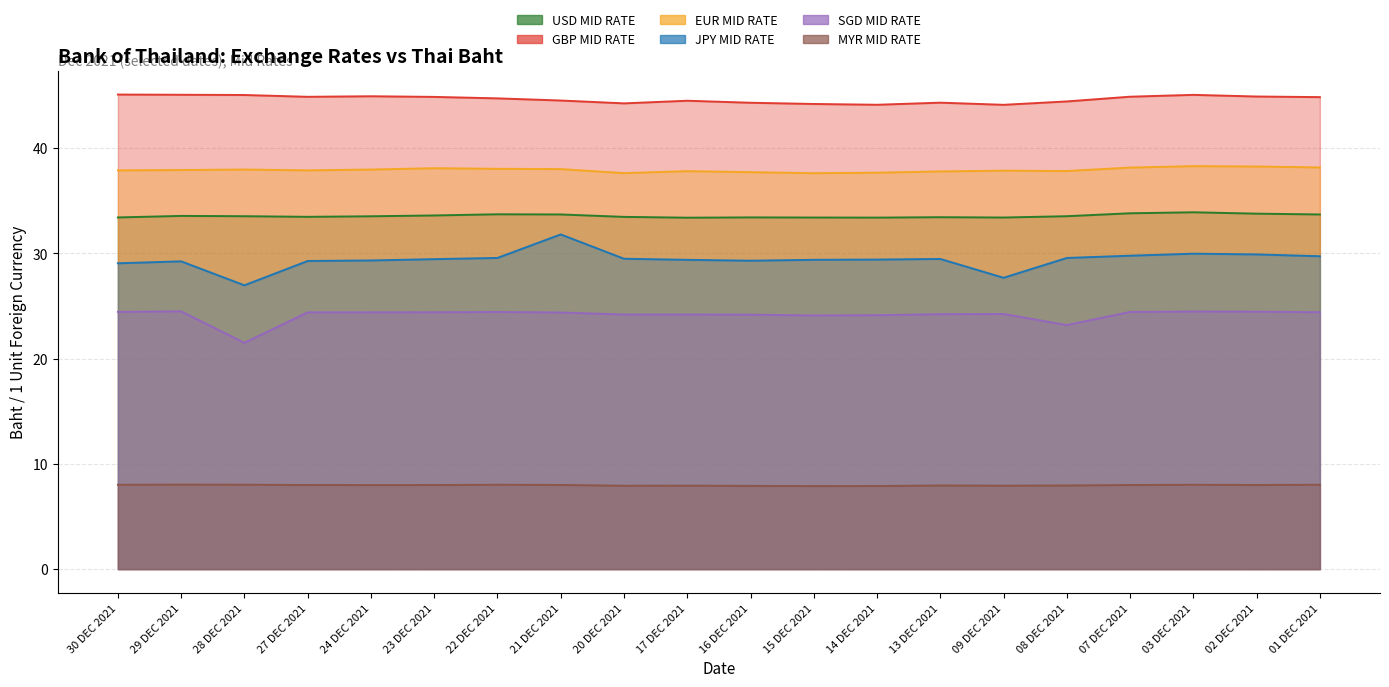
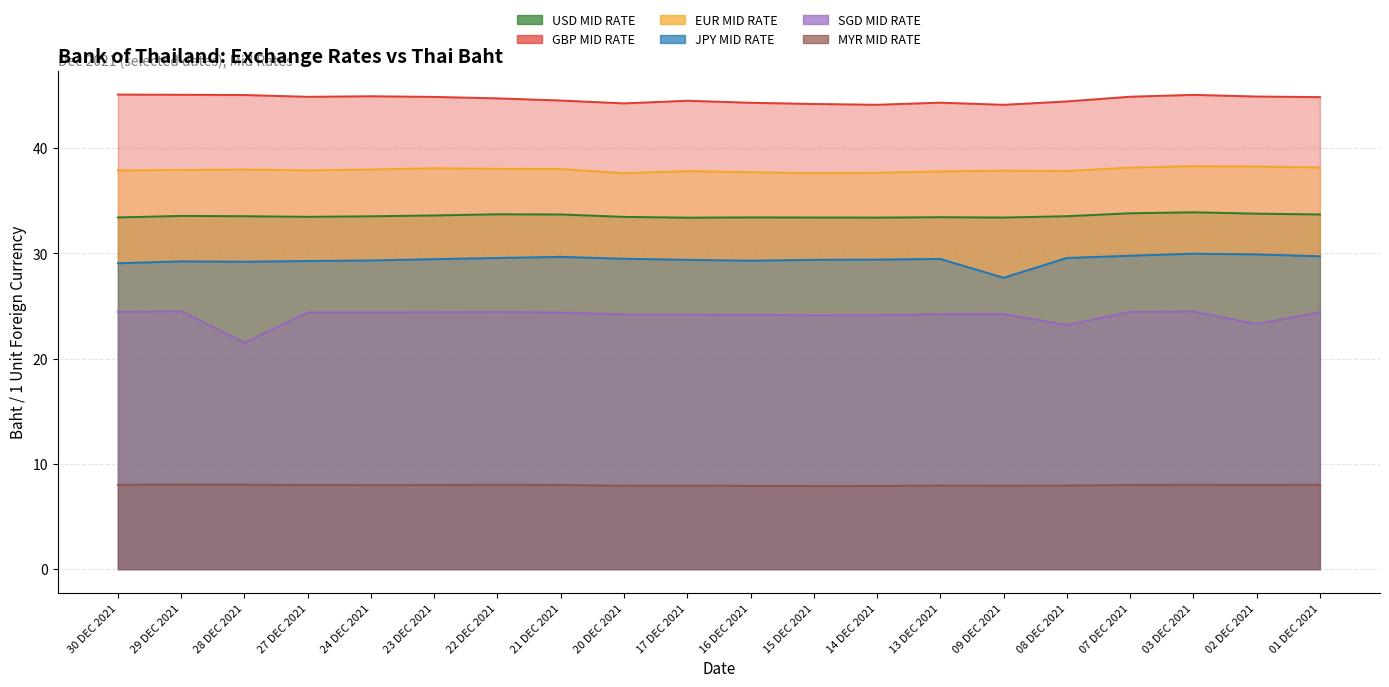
  {
    "JPY MID RATE": {
      "30 DEC 2021": 29.1,
      "29 DEC 2021": 29.2,
-     "28 DEC 2021": 27.0,
+     "28 DEC 2021": 29.2,
      "27 DEC 2021": 29.3,
      "24 DEC 2021": 29.3,
      "23 DEC 2021": 29.5,
      "22 DEC 2021": 29.6,
-     "21 DEC 2021": 31.8,
+     "21 DEC 2021": 29.7,
      "20 DEC 2021": 29.5,
      "17 DEC 2021": 29.4,
      "16 DEC 2021": 29.3,
      "15 DEC 2021": 29.4,
      "14 DEC 2021": 29.4,
      "13 DEC 2021": 29.5,
      "09 DEC 2021": 27.7,
      "08 DEC 2021": 29.6,
      "07 DEC 2021": 29.8,
      "03 DEC 2021": 30.0,
      "02 DEC 2021": 29.9,
      "01 DEC 2021": 29.7
    },
    "SGD MID RATE": {
      "30 DEC 2021": 24.4,
      "29 DEC 2021": 24.5,
      "28 DEC 2021": 21.5,
      "27 DEC 2021": 24.4,
      "24 DEC 2021": 24.4,
      "23 DEC 2021": 24.4,
      "22 DEC 2021": 24.4,
      "21 DEC 2021": 24.4,
      "20 DEC 2021": 24.2,
      "17 DEC 2021": 24.2,
      "16 DEC 2021": 24.2,
      "15 DEC 2021": 24.1,
      "14 DEC 2021": 24.1,
      "13 DEC 2021": 24.2,
      "09 DEC 2021": 24.2,
      "08 DEC 2021": 23.2,
      "07 DEC 2021": 24.4,
      "03 DEC 2021": 24.5,
-     "02 DEC 2021": 24.5,
+     "02 DEC 2021": 23.3,
      "01 DEC 2021": 24.4
    }
  }
